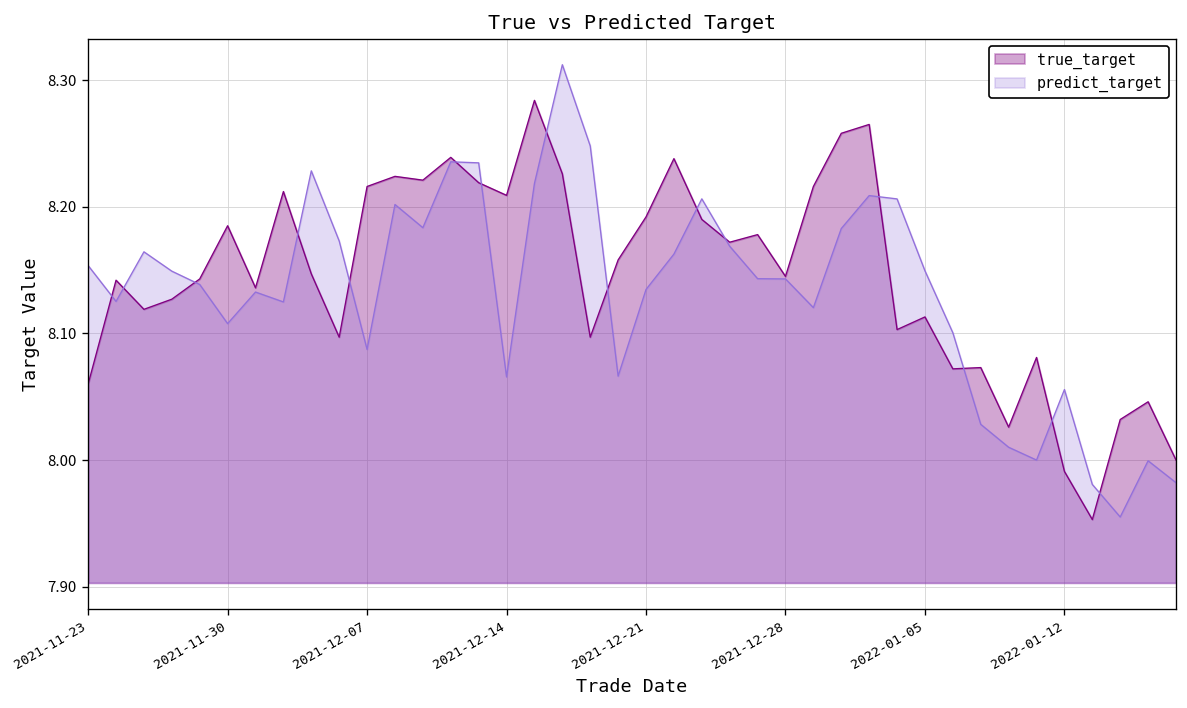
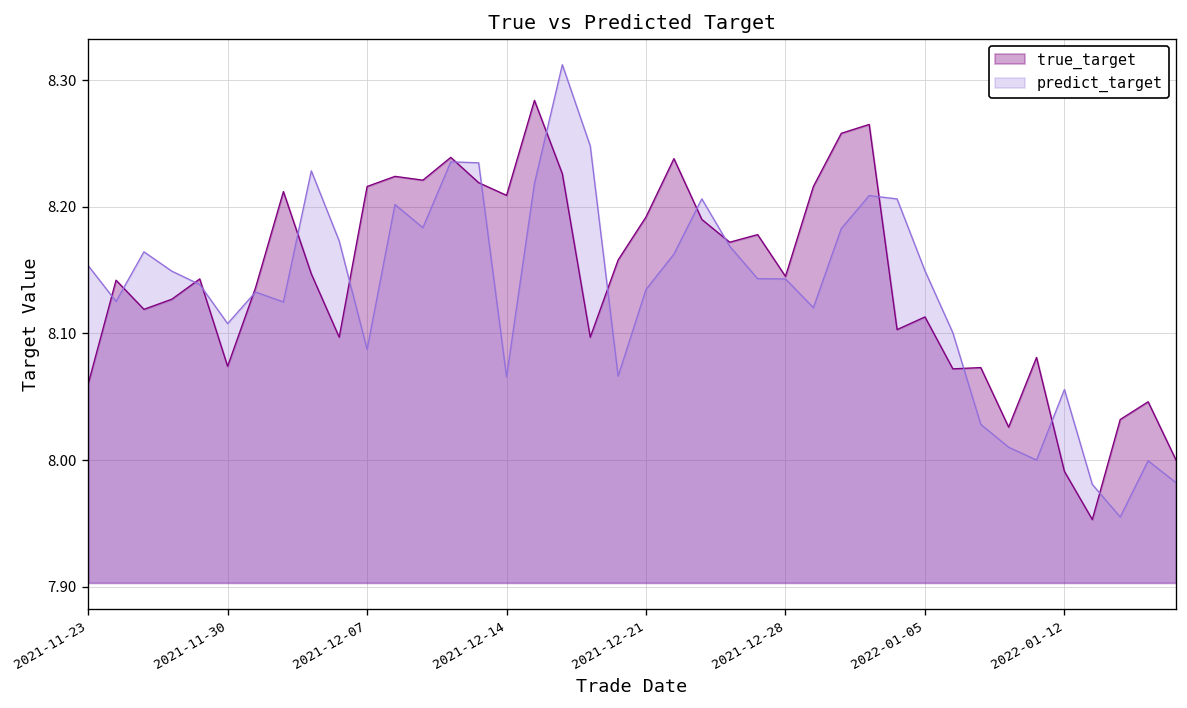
  {
    "true_target": {
      "2021-11-23": 8.060,
-     "2021-11-30": 8.185,
+     "2021-11-30": 8.074,
      "2021-12-07": 8.216,
      "2021-12-14": 8.209,
      "2021-12-21": 8.192,
      "2022-01-05": 8.113,
      "2022-01-12": 7.991
    },
    "predict_target": {
      "2021-11-23": 8.154,
      "2021-11-30": 8.108,
      "2021-12-07": 8.087,
      "2021-12-14": 8.066,
      "2021-12-21": 8.135,
      "2022-01-05": 8.149,
      "2022-01-12": 8.056
    }
  }
